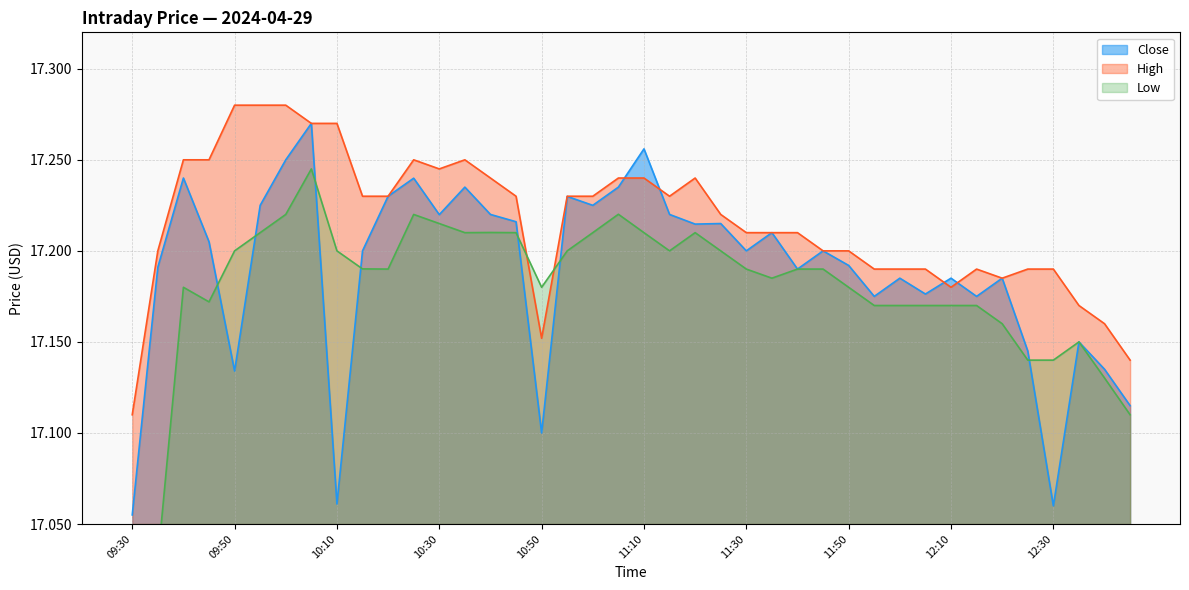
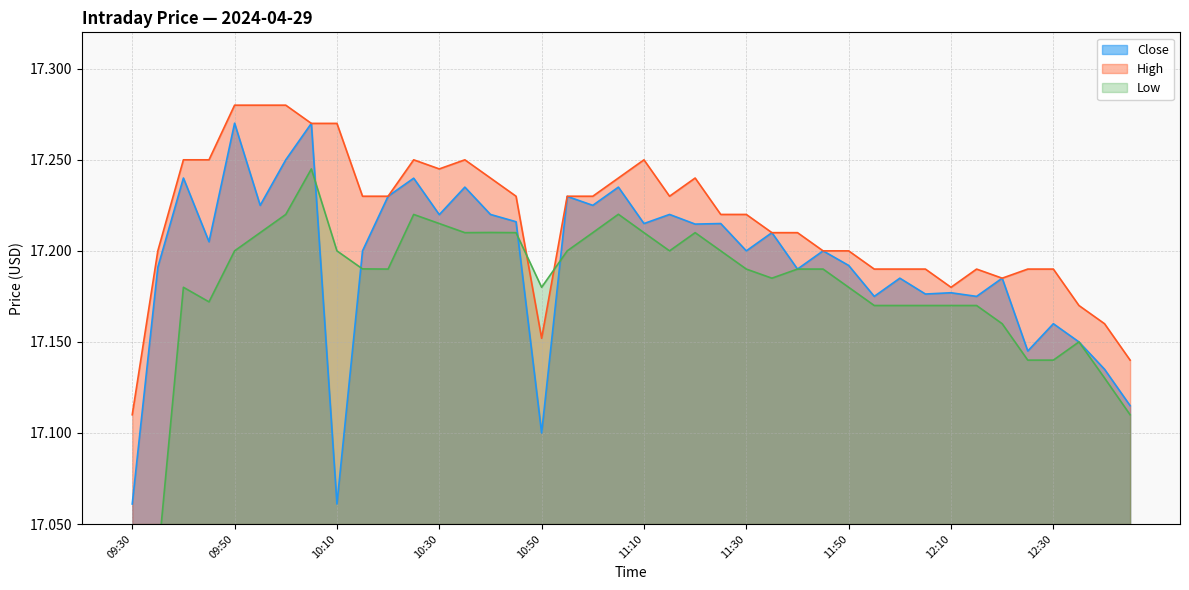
  {
    "Close": {
-     "09:30": 17.055,
-     "09:50": 17.134,
+     "09:30": 17.061,
+     "09:50": 17.270,
      "10:10": 17.061,
      "10:30": 17.220,
      "10:50": 17.100,
-     "11:10": 17.256,
+     "11:10": 17.215,
      "11:30": 17.200,
      "11:50": 17.192,
-     "12:10": 17.185,
-     "12:30": 17.06
+     "12:10": 17.177,
+     "12:30": 17.16
    },
    "High": {
      "09:30": 17.11,
      "09:50": 17.28,
      "10:10": 17.27,
      "10:30": 17.245,
      "10:50": 17.152,
-     "11:10": 17.24,
-     "11:30": 17.21,
+     "11:10": 17.25,
+     "11:30": 17.22,
      "11:50": 17.20,
      "12:10": 17.18,
      "12:30": 17.19
    }
  }
